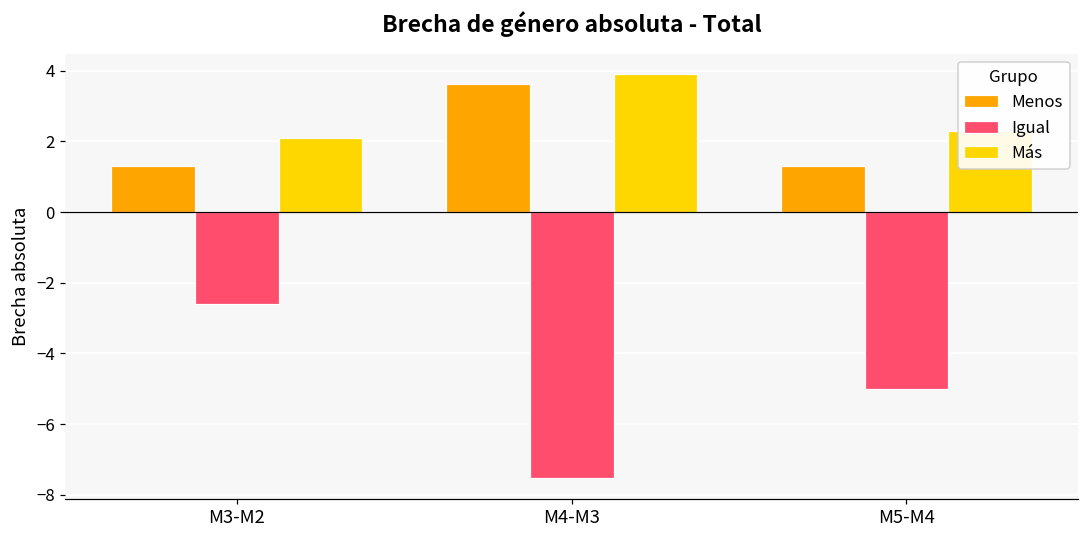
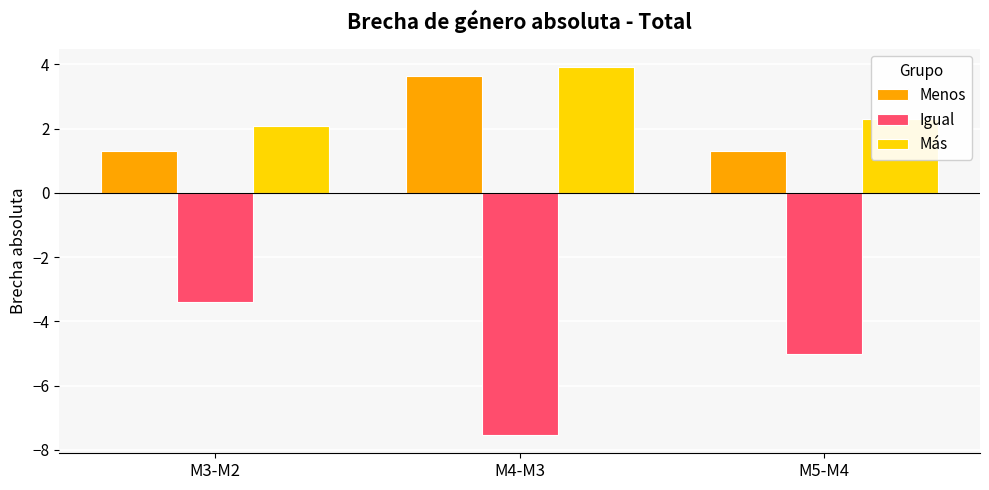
  {
    "Igual": {
-     "M3-M2": -2.6,
+     "M3-M2": -3.4,
      "M4-M3": -7.5,
      "M5-M4": -5.0
    }
  }
